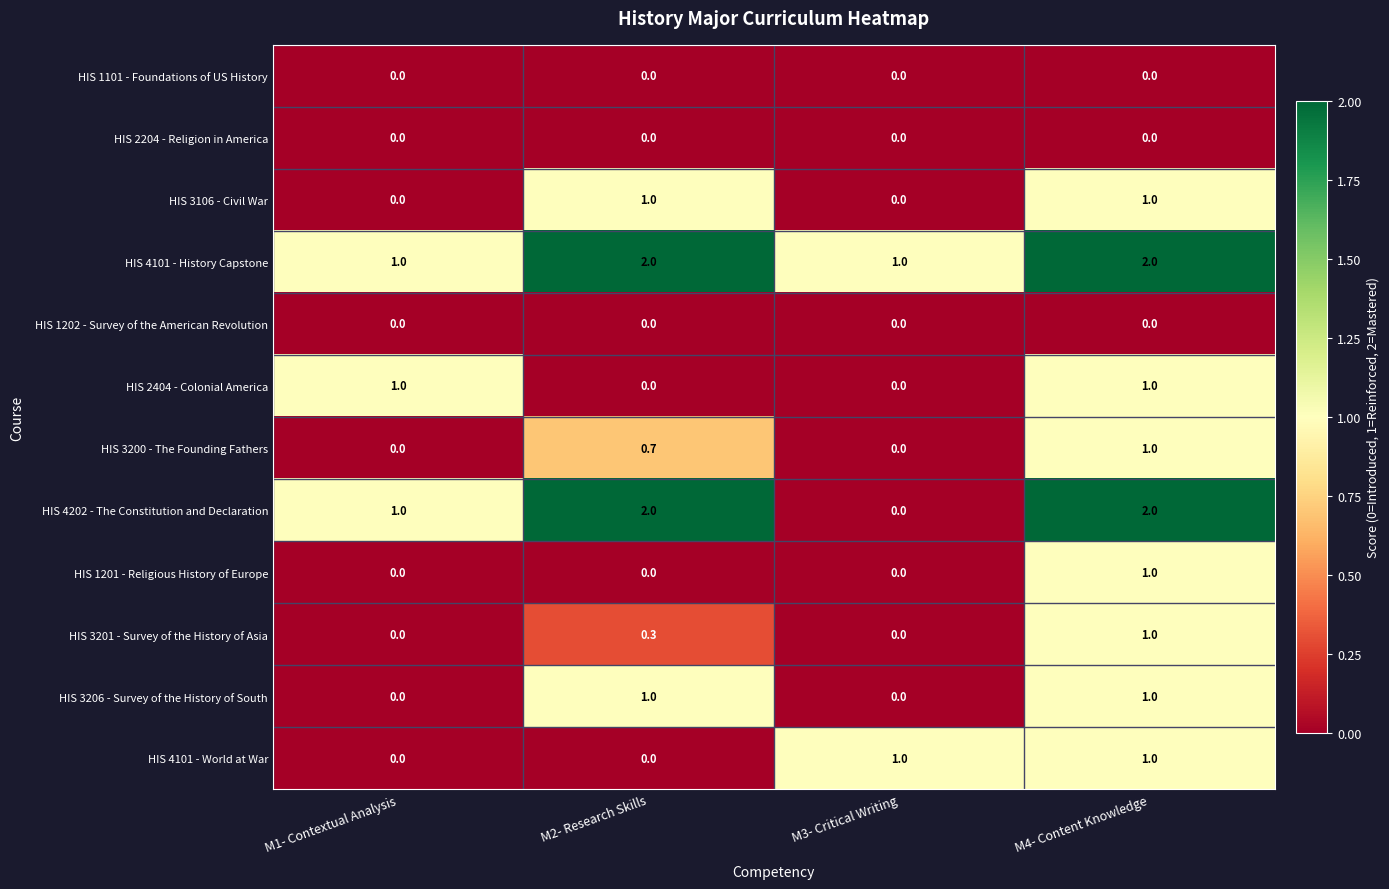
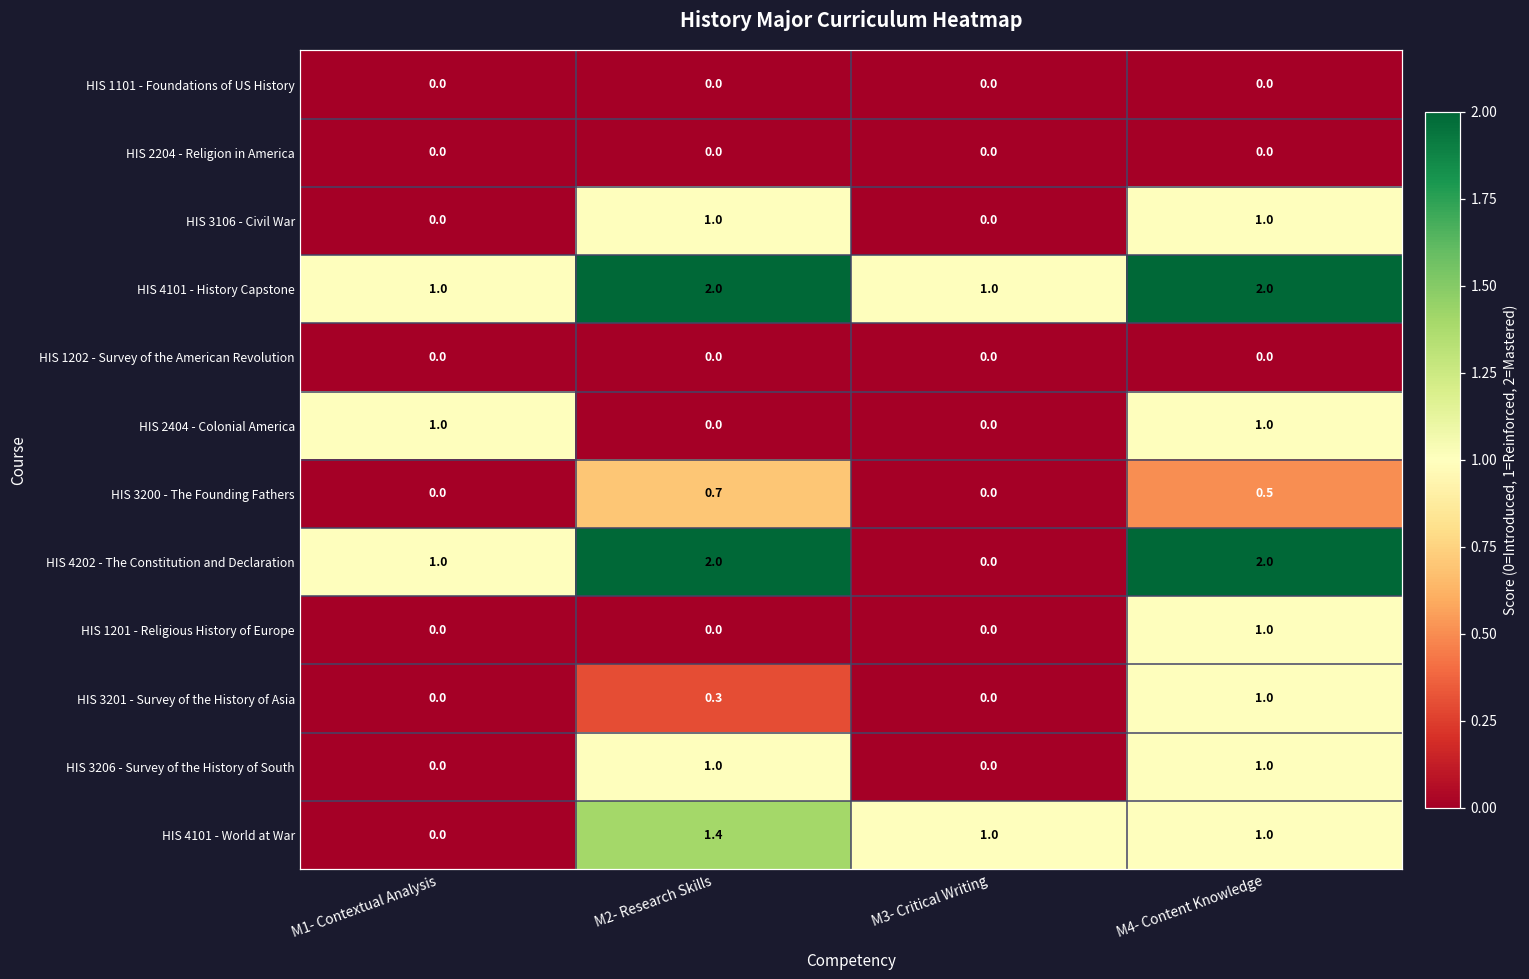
  {
    "HIS 1101 - Foundations of US History": {
      "M1- Contextual Analysis": 0.0,
      "M2- Research Skills": 0.0,
      "M3- Critical Writing": 0.0,
      "M4- Content Knowledge": 0.0
    },
    "HIS 2204 - Religion in America": {
      "M1- Contextual Analysis": 0.0,
      "M2- Research Skills": 0.0,
      "M3- Critical Writing": 0.0,
      "M4- Content Knowledge": 0.0
    },
    "HIS 3106 - Civil War": {
      "M1- Contextual Analysis": 0.0,
      "M2- Research Skills": 1.0,
      "M3- Critical Writing": 0.0,
      "M4- Content Knowledge": 1.0
    },
    "HIS 4101 - History Capstone": {
      "M1- Contextual Analysis": 1.0,
      "M2- Research Skills": 2.0,
      "M3- Critical Writing": 1.0,
      "M4- Content Knowledge": 2.0
    },
    "HIS 1202 - Survey of the American Revolution": {
      "M1- Contextual Analysis": 0.0,
      "M2- Research Skills": 0.0,
      "M3- Critical Writing": 0.0,
      "M4- Content Knowledge": 0.0
    },
    "HIS 2404 - Colonial America": {
      "M1- Contextual Analysis": 1.0,
      "M2- Research Skills": 0.0,
      "M3- Critical Writing": 0.0,
      "M4- Content Knowledge": 1.0
    },
    "HIS 3200 - The Founding Fathers": {
      "M1- Contextual Analysis": 0.0,
      "M2- Research Skills": 0.7,
      "M3- Critical Writing": 0.0,
-     "M4- Content Knowledge": 1.0
+     "M4- Content Knowledge": 0.5
    },
    "HIS 4202 - The Constitution and Declaration": {
      "M1- Contextual Analysis": 1.0,
      "M2- Research Skills": 2.0,
      "M3- Critical Writing": 0.0,
      "M4- Content Knowledge": 2.0
    },
    "HIS 1201 - Religious History of Europe": {
      "M1- Contextual Analysis": 0.0,
      "M2- Research Skills": 0.0,
      "M3- Critical Writing": 0.0,
      "M4- Content Knowledge": 1.0
    },
    "HIS 3201 - Survey of the History of Asia": {
      "M1- Contextual Analysis": 0.0,
      "M2- Research Skills": 0.3,
      "M3- Critical Writing": 0.0,
      "M4- Content Knowledge": 1.0
    },
    "HIS 3206 - Survey of the History of South": {
      "M1- Contextual Analysis": 0.0,
      "M2- Research Skills": 1.0,
      "M3- Critical Writing": 0.0,
      "M4- Content Knowledge": 1.0
    },
    "HIS 4101 - World at War": {
      "M1- Contextual Analysis": 0.0,
-     "M2- Research Skills": 0.0,
+     "M2- Research Skills": 1.4,
      "M3- Critical Writing": 1.0,
      "M4- Content Knowledge": 1.0
    }
  }
